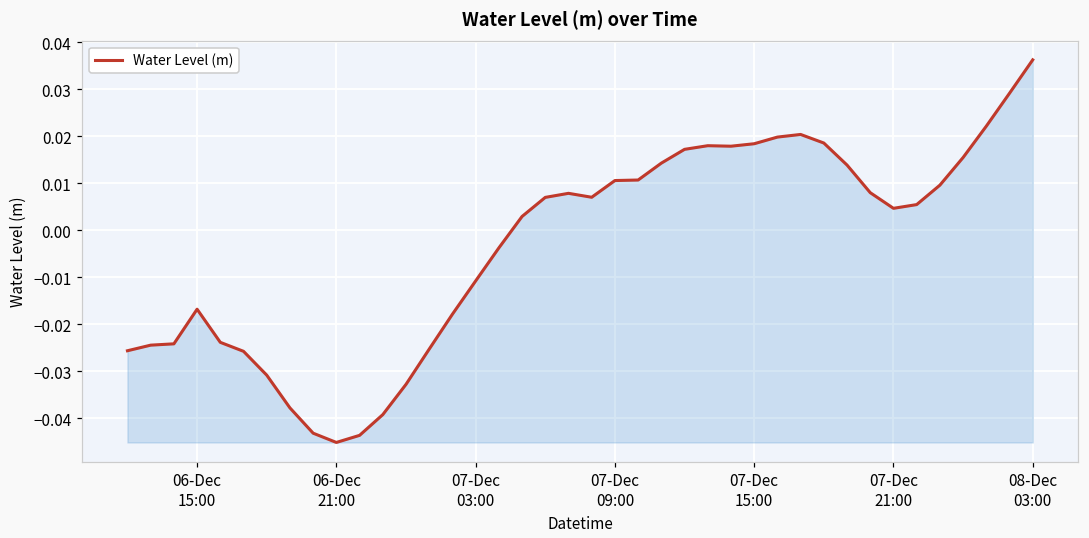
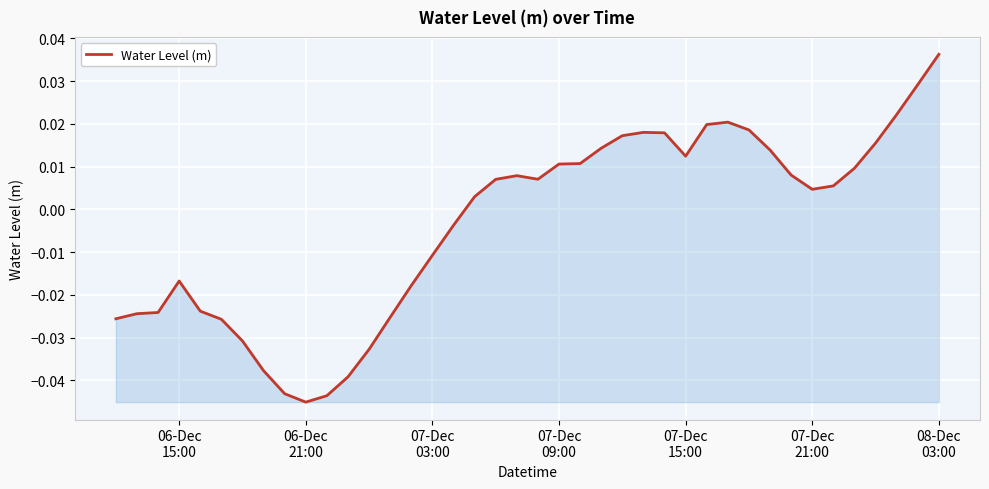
  {
    "06-Dec 15:00": -0.017,
    "06-Dec 21:00": -0.045,
    "07-Dec 03:00": -0.011,
    "07-Dec 09:00": 0.011,
-   "07-Dec 15:00": 0.018,
+   "07-Dec 15:00": 0.012,
    "07-Dec 21:00": 0.005,
    "08-Dec 03:00": 0.036
  }
